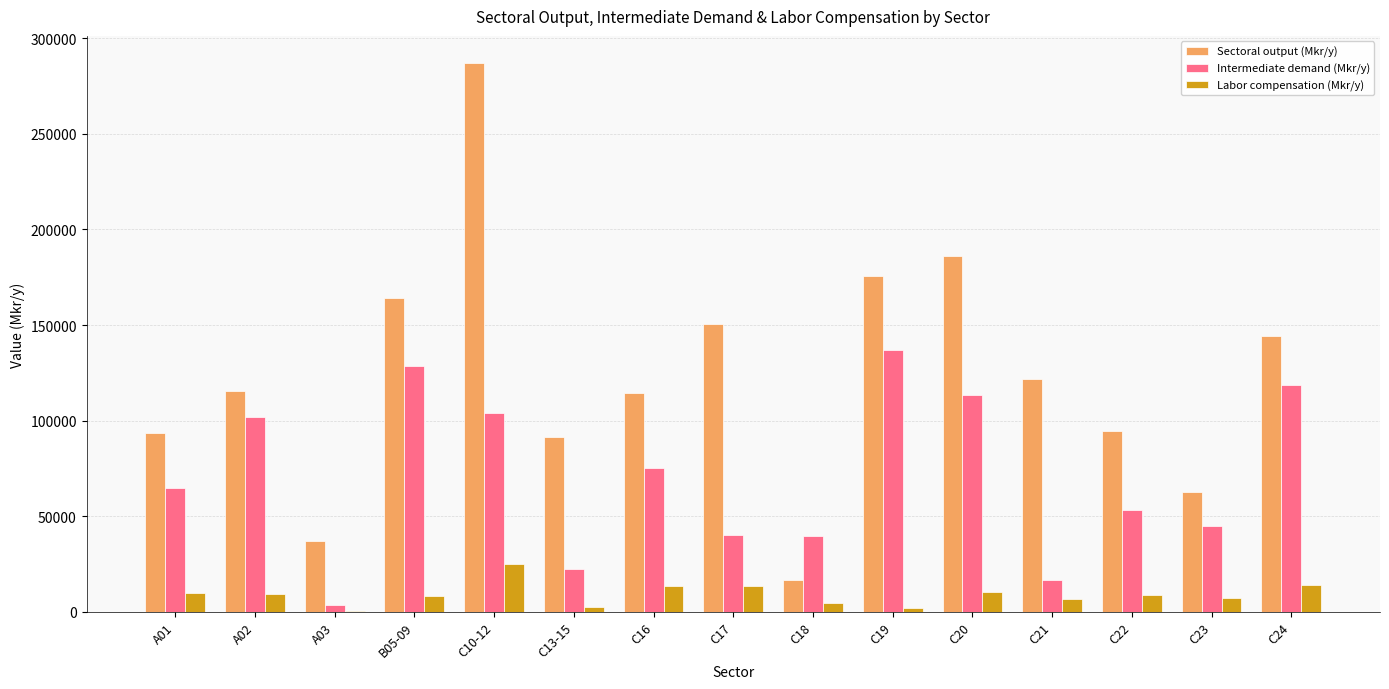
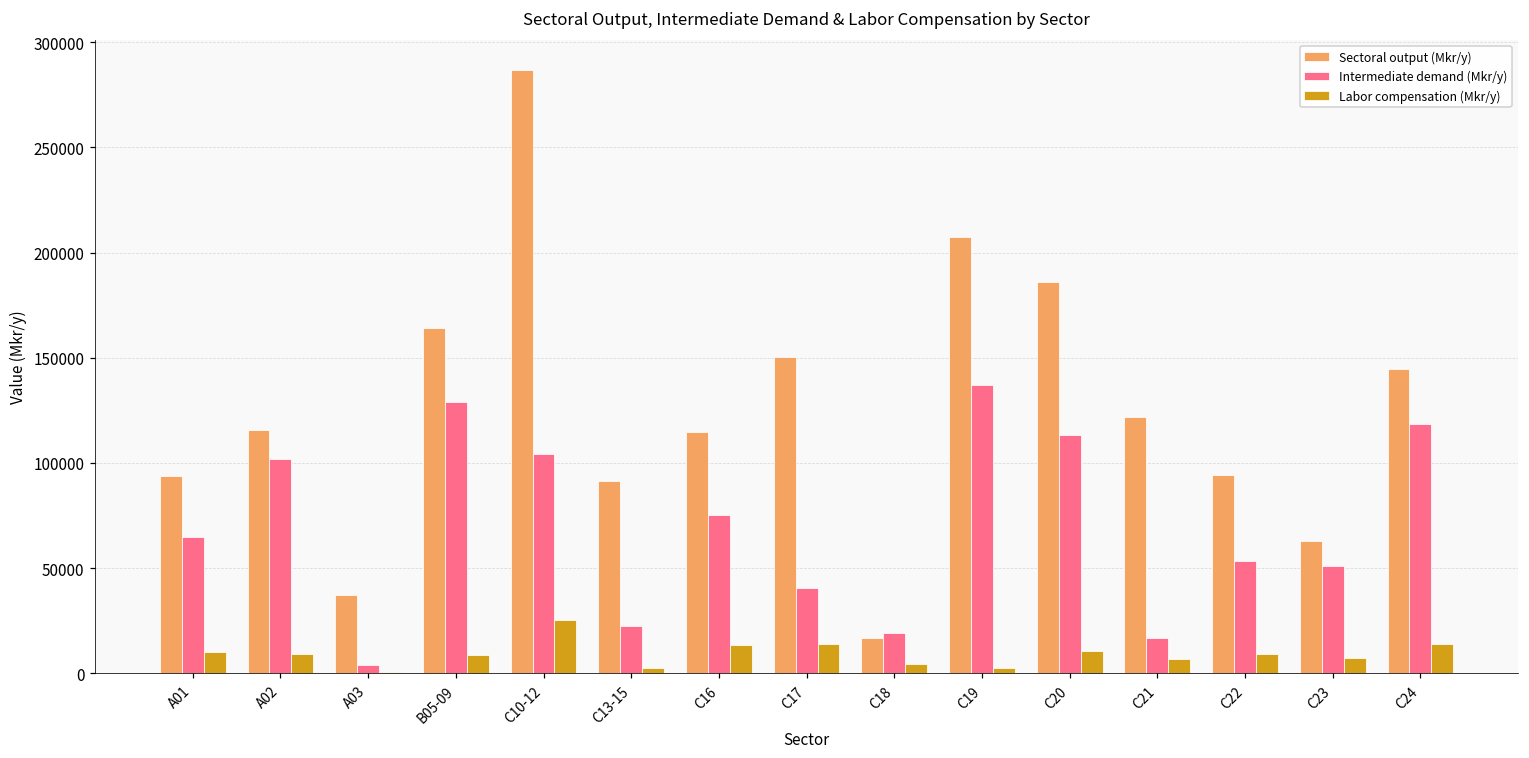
  {
    "Sectoral output (Mkr/y)": {
      "A01": 94000,
      "A02": 116000,
      "A03": 37000,
      "B05-09": 164000,
      "C10-12": 287000,
      "C13-15": 91000,
      "C16": 115000,
      "C17": 150000,
      "C18": 17000,
-     "C19": 176000,
+     "C19": 207000,
      "C20": 186000,
      "C21": 122000,
      "C22": 94000,
      "C23": 63000,
      "C24": 144000
    },
    "Intermediate demand (Mkr/y)": {
      "A01": 65000,
      "A02": 102000,
      "A03": 4000,
      "B05-09": 129000,
      "C10-12": 104000,
      "C13-15": 22000,
      "C16": 75000,
      "C17": 40000,
-     "C18": 40000,
+     "C18": 19000,
      "C19": 137000,
      "C20": 113000,
      "C21": 17000,
      "C22": 53000,
-     "C23": 45000,
+     "C23": 51000,
      "C24": 119000
    },
    "Labor compensation (Mkr/y)": {
      "A01": 10000,
      "A02": 9000,
      "B05-09": 8000,
      "C10-12": 25000,
      "C13-15": 3000,
      "C16": 14000,
      "C17": 14000,
      "C18": 5000,
      "C19": 2000,
      "C20": 11000,
      "C21": 7000,
      "C22": 9000,
      "C23": 7000,
      "C24": 14000
    }
  }
